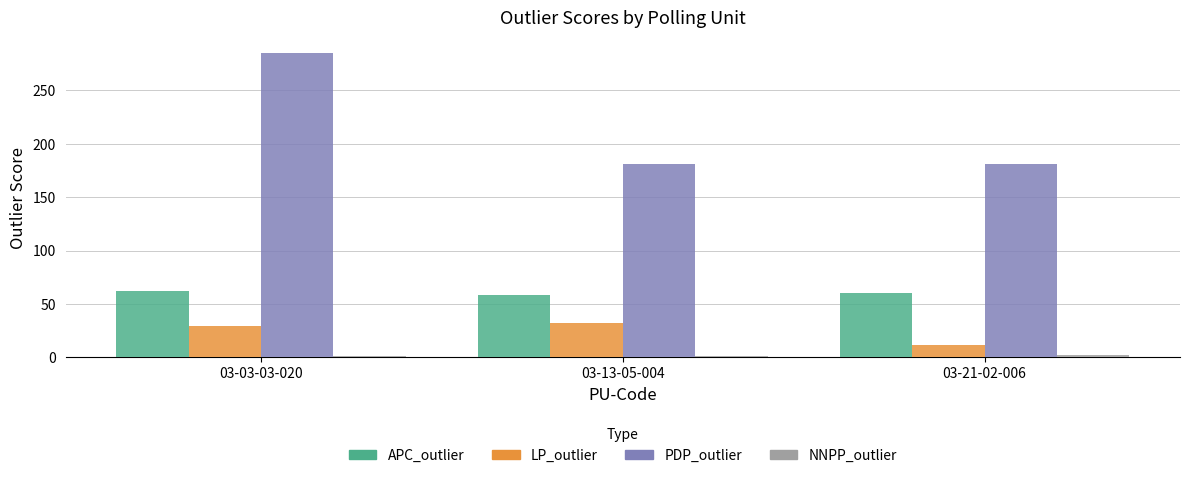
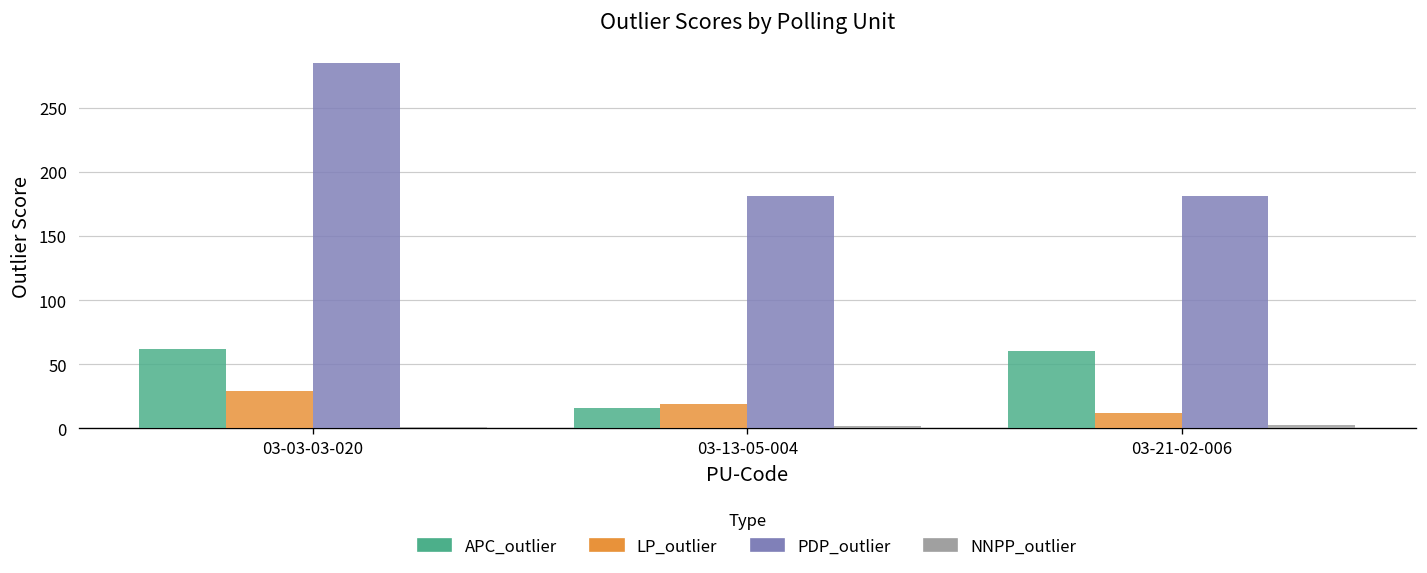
  {
    "APC_outlier": {
      "03-03-03-020": 62,
-     "03-13-05-004": 59,
+     "03-13-05-004": 16,
      "03-21-02-006": 60
    },
    "LP_outlier": {
      "03-03-03-020": 29,
-     "03-13-05-004": 32,
+     "03-13-05-004": 19,
      "03-21-02-006": 12
    }
  }
